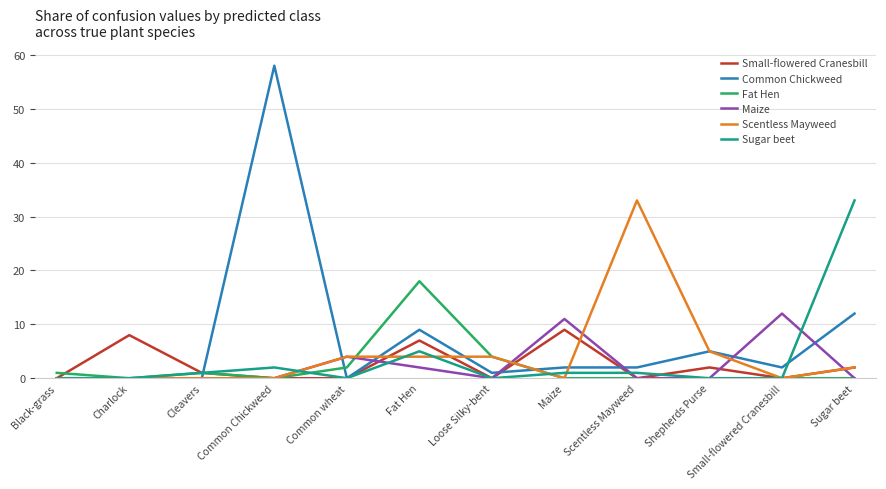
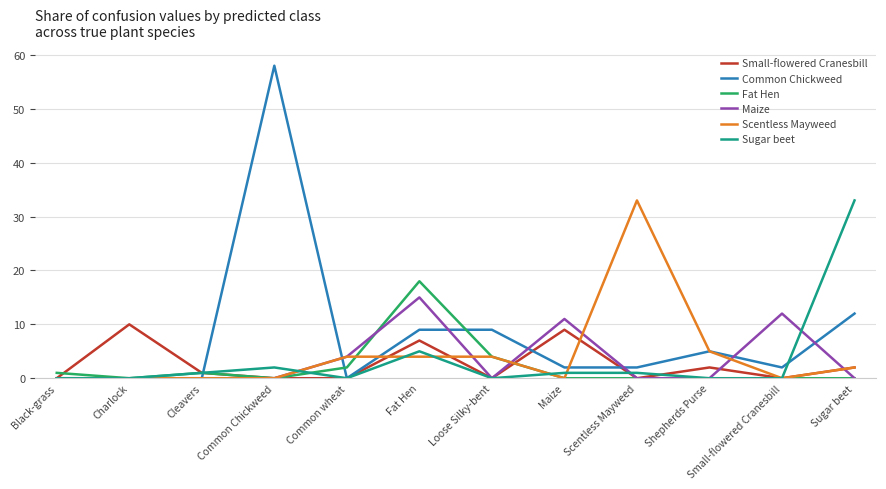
  {
    "Small-flowered Cranesbill": {
-     "Charlock": 8,
+     "Charlock": 10,
      "Fat Hen": 7,
      "Maize": 9,
      "Shepherds Purse": 2
    },
    "Common Chickweed": {
      "Common Chickweed": 58,
      "Fat Hen": 9,
-     "Loose Silky-bent": 1,
+     "Loose Silky-bent": 9,
      "Maize": 2,
      "Scentless Mayweed": 2,
      "Small-flowered Cranesbill": 2,
      "Sugar beet": 12
    },
    "Maize": {
-     "Fat Hen": 2,
+     "Fat Hen": 15,
      "Maize": 11,
      "Small-flowered Cranesbill": 12
    },
    "Scentless Mayweed": {
      "Fat Hen": 4,
      "Scentless Mayweed": 33
    }
  }
